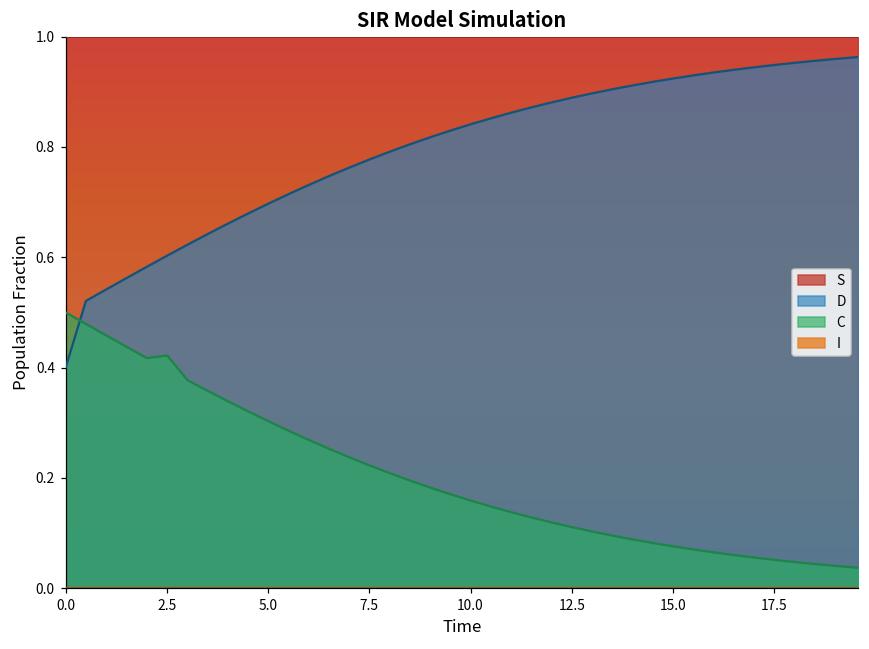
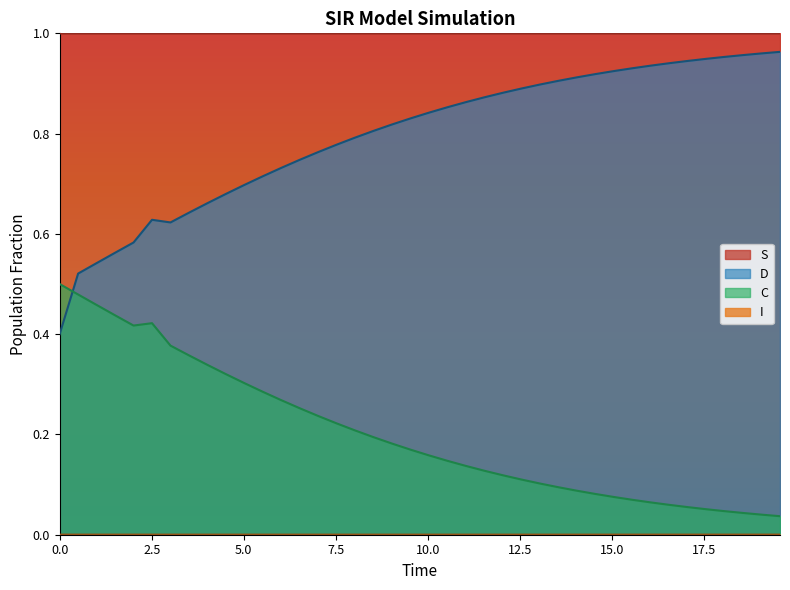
  {
    "S": {
      "0.0": 1.00,
      "2.5": 1.00
    },
    "D": {
      "0.0": 0.40,
-     "2.5": 0.60
+     "2.5": 0.63
    },
    "C": {
      "0.0": 0.50,
      "2.5": 0.42
    },
    "I": {
      "0.0": 0.00,
      "2.5": 0.00
    }
  }
